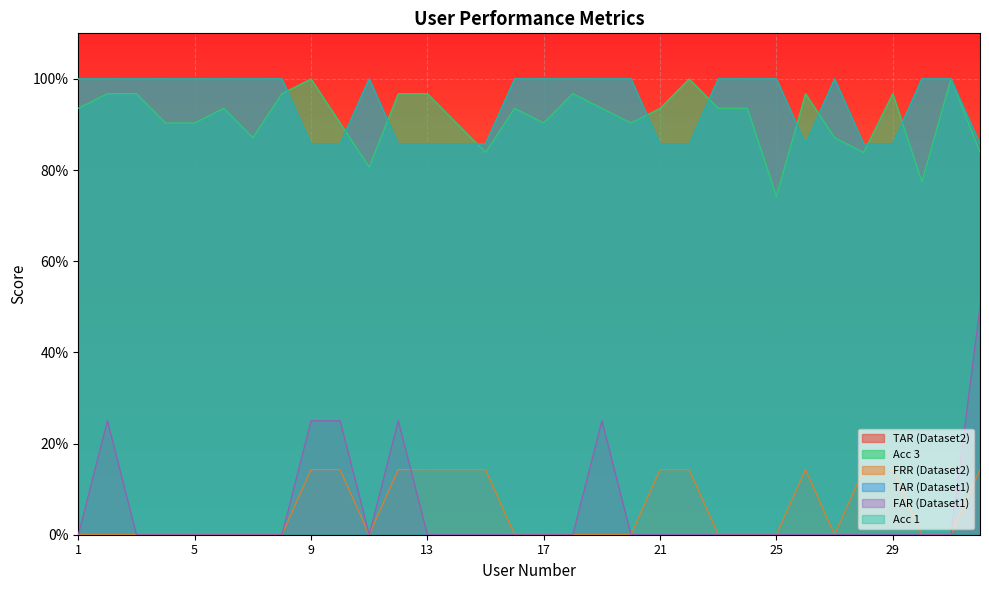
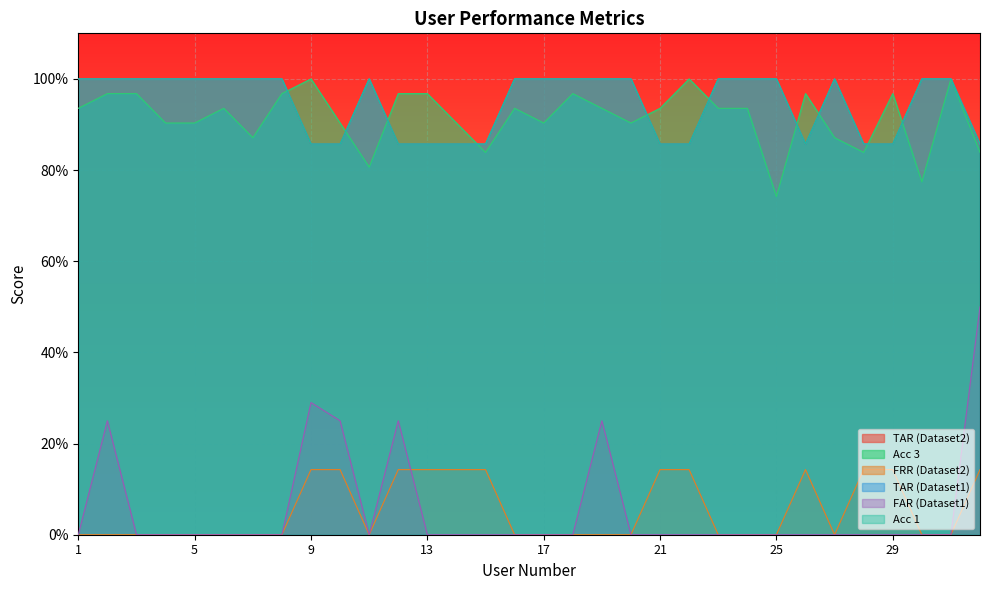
  {
    "FRR (Dataset2)": {
      "9": "14%",
      "13": "14%",
      "21": "14%"
    },
    "FAR (Dataset1)": {
-     "9": "25%",
+     "9": "29%",
      "13": "0%",
      "21": "0%",
      "29": "0%"
    }
  }
